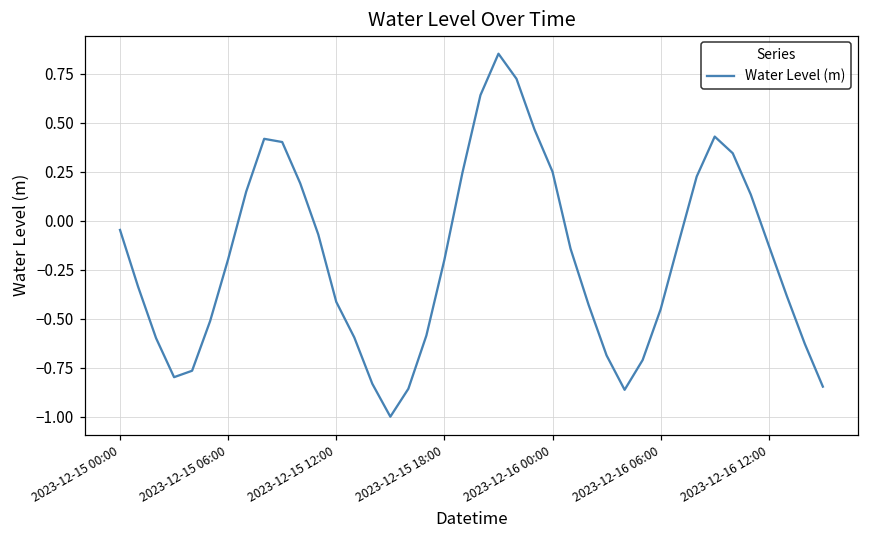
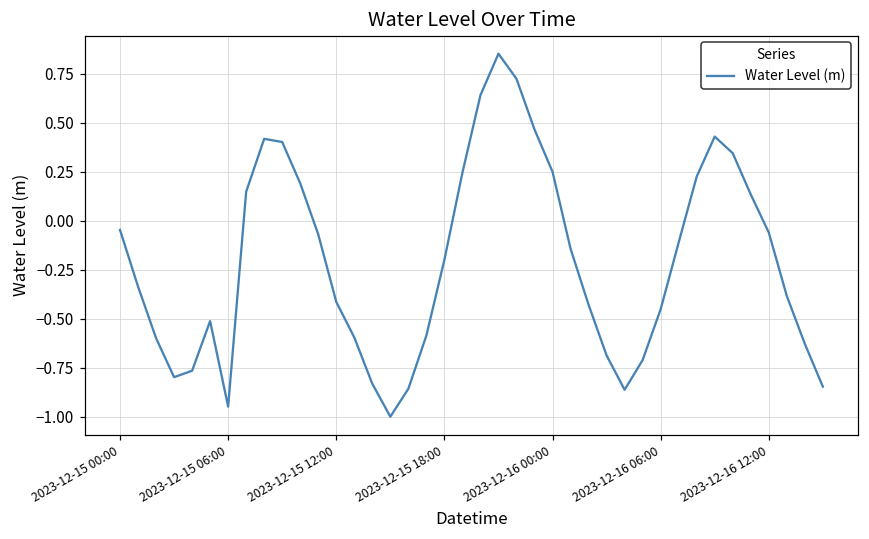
  {
    "2023-12-15 00:00": -0.05,
-   "2023-12-15 06:00": -0.20,
+   "2023-12-15 06:00": -0.95,
    "2023-12-15 12:00": -0.41,
    "2023-12-15 18:00": -0.20,
    "2023-12-16 00:00": 0.25,
    "2023-12-16 06:00": -0.45,
-   "2023-12-16 12:00": -0.13
+   "2023-12-16 12:00": -0.06
  }
